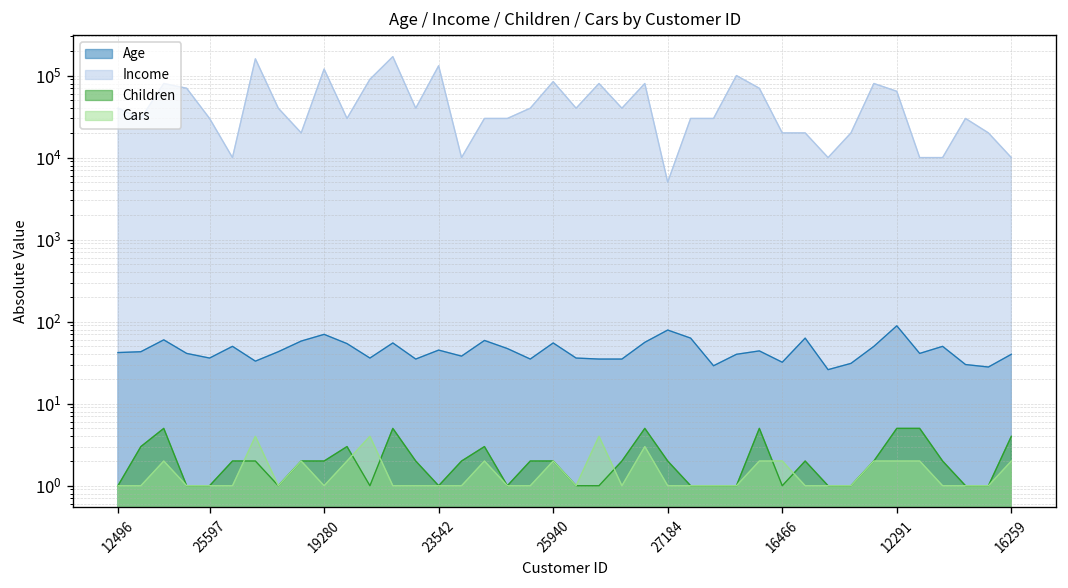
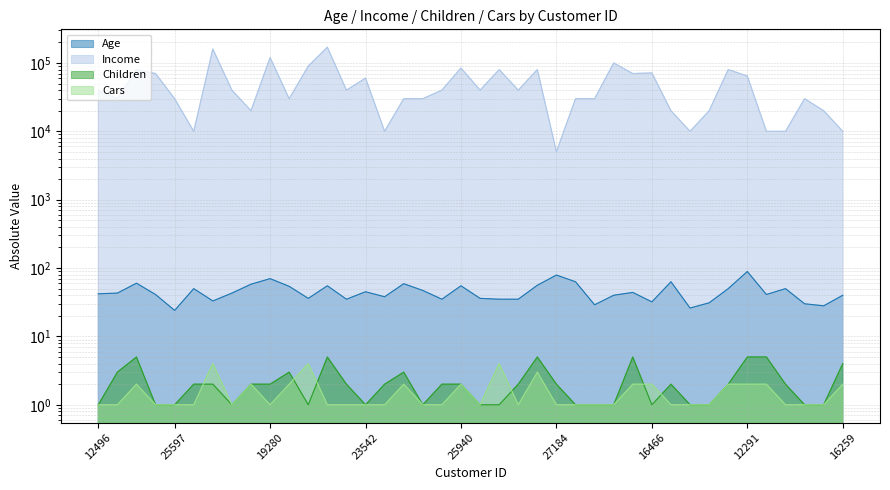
  {
    "Age": {
      "12496": 40,
-     "25597": 40,
+     "25597": 24,
      "19280": 70,
      "23542": 50,
      "25940": 60,
      "27184": 80,
      "16466": 30,
      "12291": 90,
      "16259": 40
    },
    "Income": {
      "25597": 30000,
      "19280": 120000,
-     "23542": 130000,
+     "23542": 60000,
      "25940": 80000,
      "27184": 5000,
-     "16466": 20000,
+     "16466": 70000,
      "12291": 60000,
      "16259": 10000
    },
    "Children": {
      "19280": 2,
      "27184": 2,
      "16466": 1,
      "12291": 5,
      "16259": 4
    },
    "Cars": {
      "19280": 1,
      "27184": 1,
      "16466": 2,
      "12291": 2,
      "16259": 2
    }
  }
